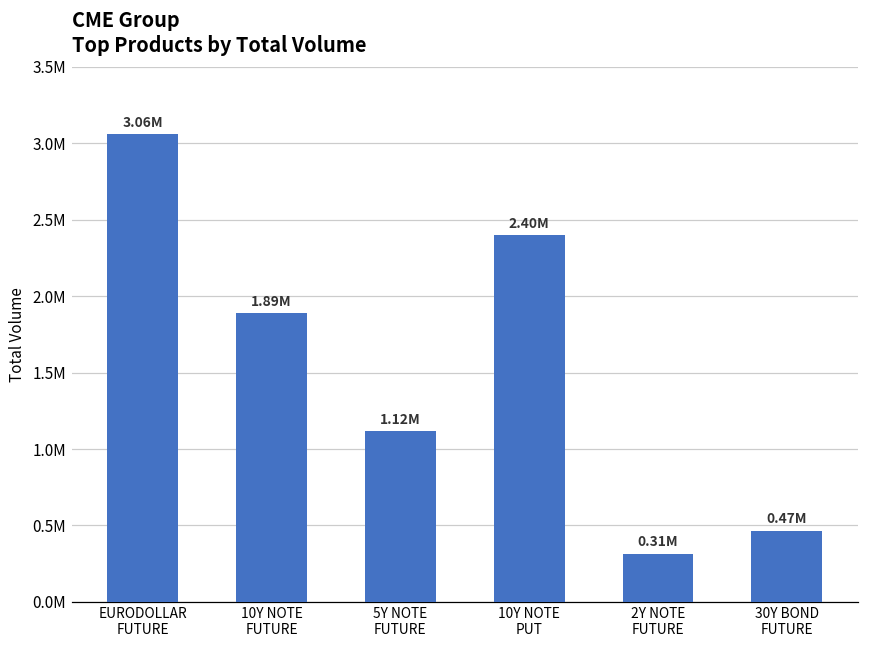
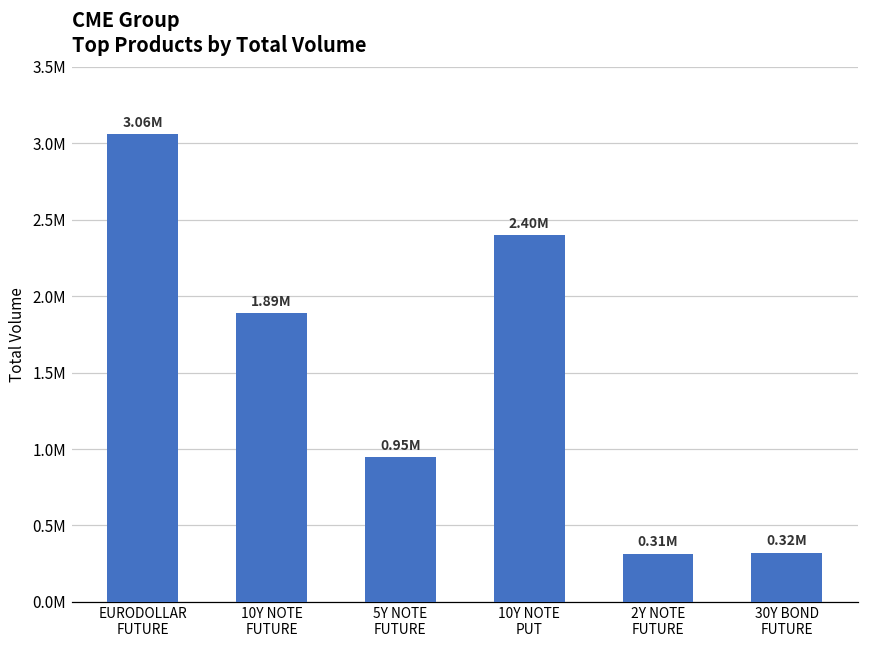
  {
    "EURODOLLAR FUTURE": "3.06M",
    "10Y NOTE FUTURE": "1.89M",
-   "5Y NOTE FUTURE": "1.12M",
+   "5Y NOTE FUTURE": "0.95M",
    "10Y NOTE PUT": "2.40M",
    "2Y NOTE FUTURE": "0.31M",
-   "30Y BOND FUTURE": "0.47M"
+   "30Y BOND FUTURE": "0.32M"
  }
